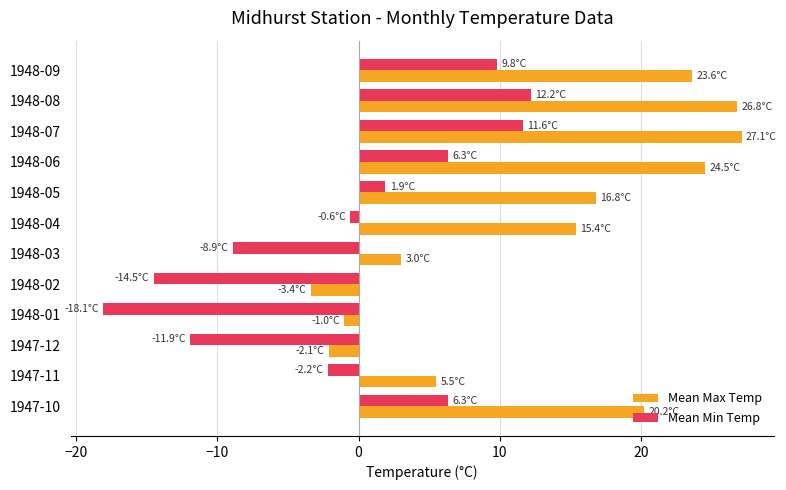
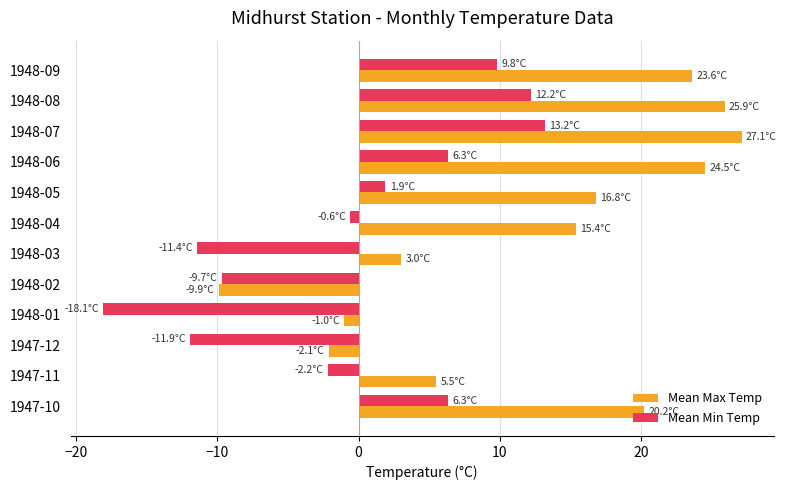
  {
    "Mean Max Temp": {
      "1948-09": "23.6°C",
-     "1948-08": "26.8°C",
+     "1948-08": "25.9°C",
      "1948-07": "27.1°C",
      "1948-06": "24.5°C",
      "1948-05": "16.8°C",
      "1948-04": "15.4°C",
      "1948-03": "3.0°C",
-     "1948-02": "-3.4°C",
+     "1948-02": "-9.9°C",
      "1948-01": "-1.0°C",
      "1947-12": "-2.1°C",
      "1947-11": "5.5°C",
      "1947-10": "20.2°C"
    },
    "Mean Min Temp": {
      "1948-09": "9.8°C",
      "1948-08": "12.2°C",
-     "1948-07": "11.6°C",
+     "1948-07": "13.2°C",
      "1948-06": "6.3°C",
      "1948-05": "1.9°C",
      "1948-04": "-0.6°C",
-     "1948-03": "-8.9°C",
-     "1948-02": "-14.5°C",
+     "1948-03": "-11.4°C",
+     "1948-02": "-9.7°C",
      "1948-01": "-18.1°C",
      "1947-12": "-11.9°C",
      "1947-11": "-2.2°C",
      "1947-10": "6.3°C"
    }
  }
